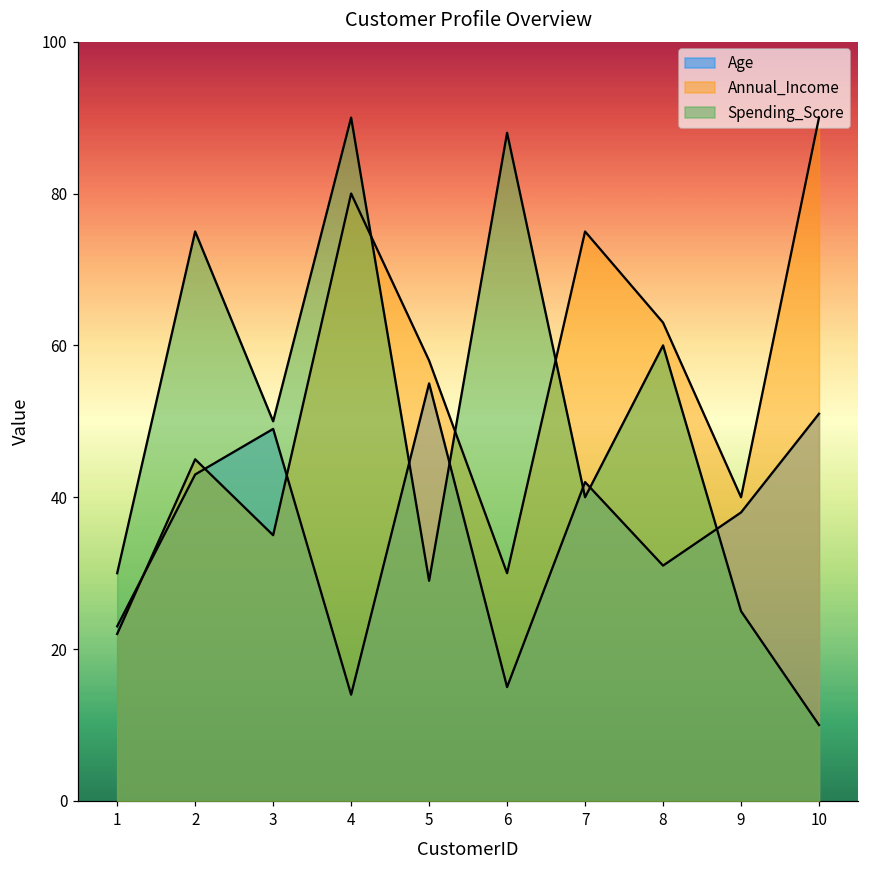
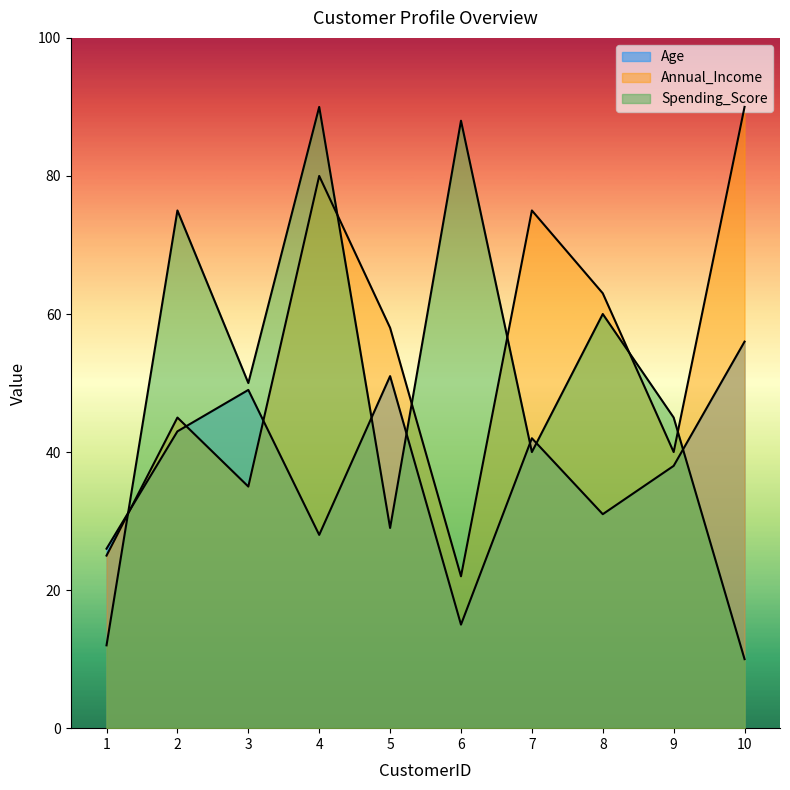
  {
    "Age": {
-     "1": 23,
+     "1": 26,
      "2": 43,
      "3": 49,
-     "4": 14,
-     "5": 55,
+     "4": 28,
+     "5": 51,
      "6": 15,
      "7": 42,
      "8": 31,
      "9": 38,
-     "10": 51
+     "10": 56
    },
    "Annual_Income": {
-     "1": 22,
+     "1": 25,
      "2": 45,
      "3": 35,
      "4": 80,
      "5": 58,
-     "6": 30,
+     "6": 22,
      "7": 75,
      "8": 63,
      "9": 40
    },
    "Spending_Score": {
-     "1": 30,
+     "1": 12,
      "2": 75,
      "3": 50,
      "4": 90,
      "5": 29,
      "6": 88,
      "7": 40,
      "8": 60,
-     "9": 25,
+     "9": 45,
      "10": 10
    }
  }
